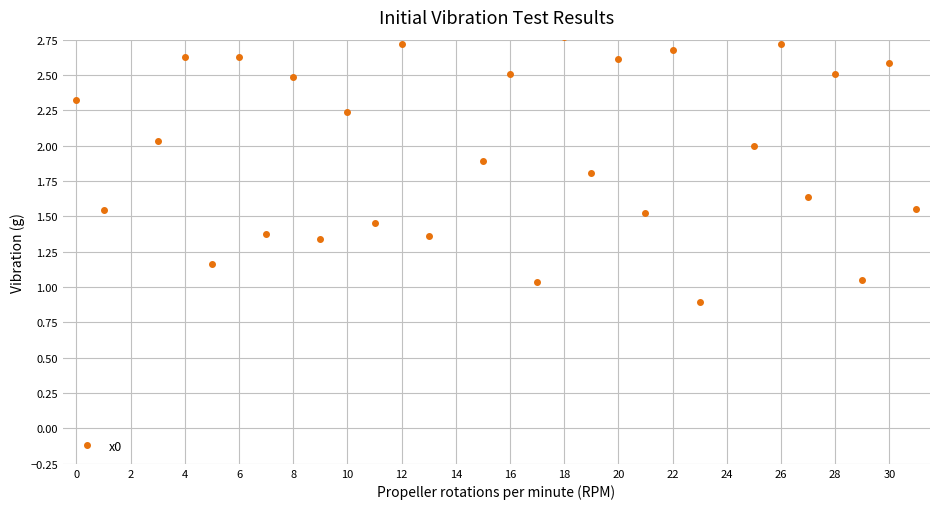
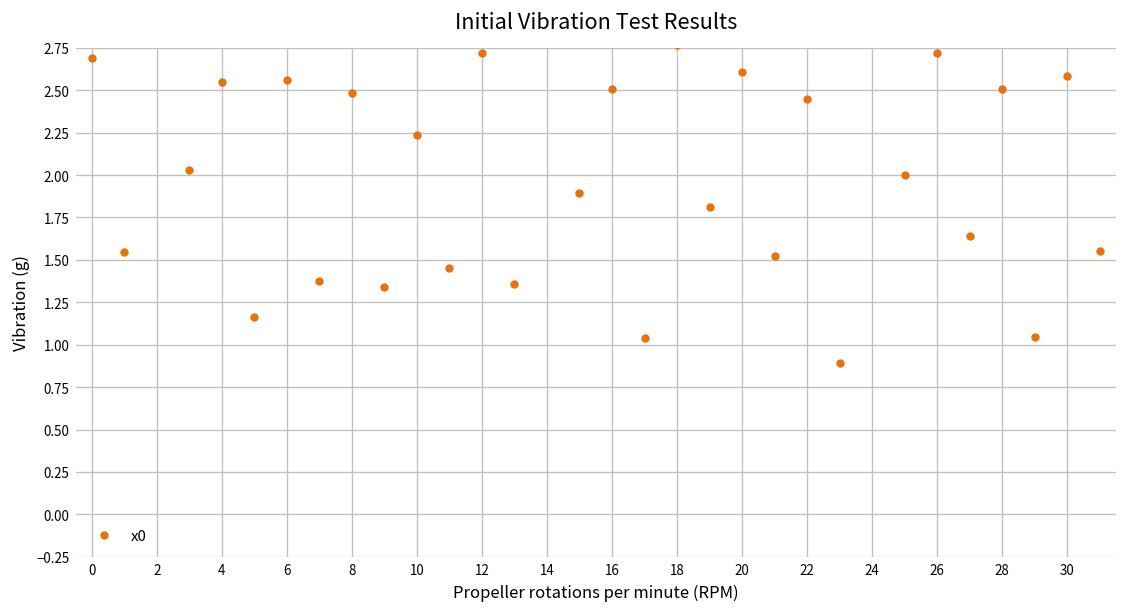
  {
-   "0": 2.32,
-   "4": 2.63,
-   "6": 2.63,
+   "0": 2.69,
+   "4": 2.55,
+   "6": 2.56,
    "8": 2.48,
    "10": 2.24,
    "12": 2.72,
    "16": 2.51,
    "20": 2.61,
-   "22": 2.67,
+   "22": 2.45,
    "26": 2.72,
    "28": 2.51,
    "30": 2.58
  }
